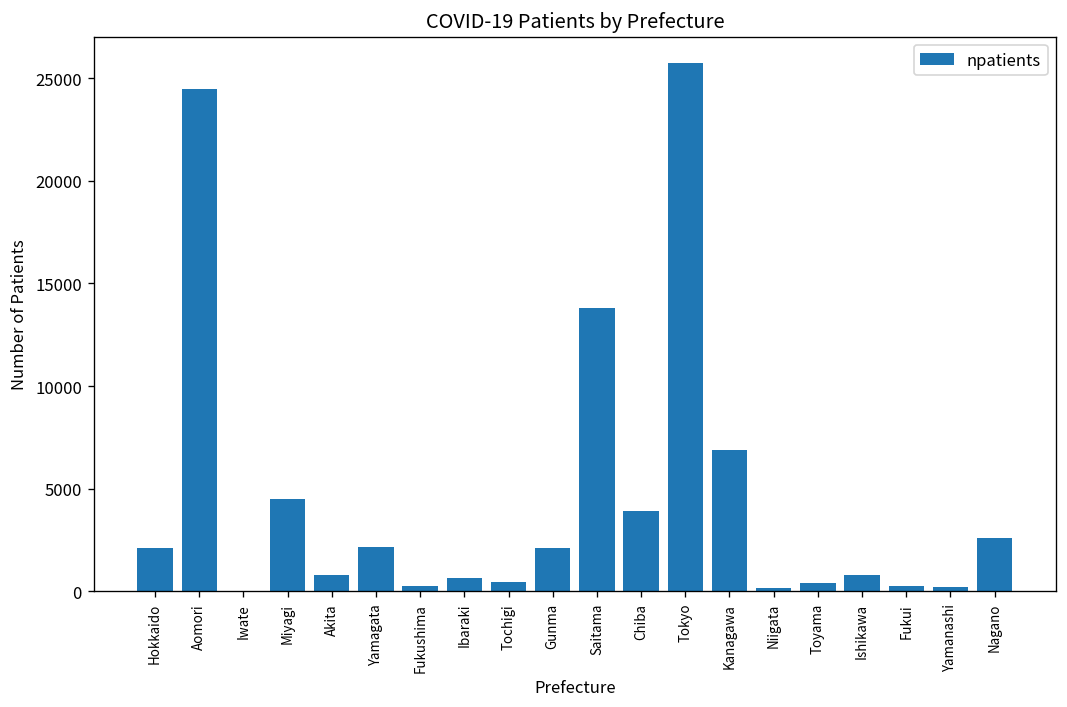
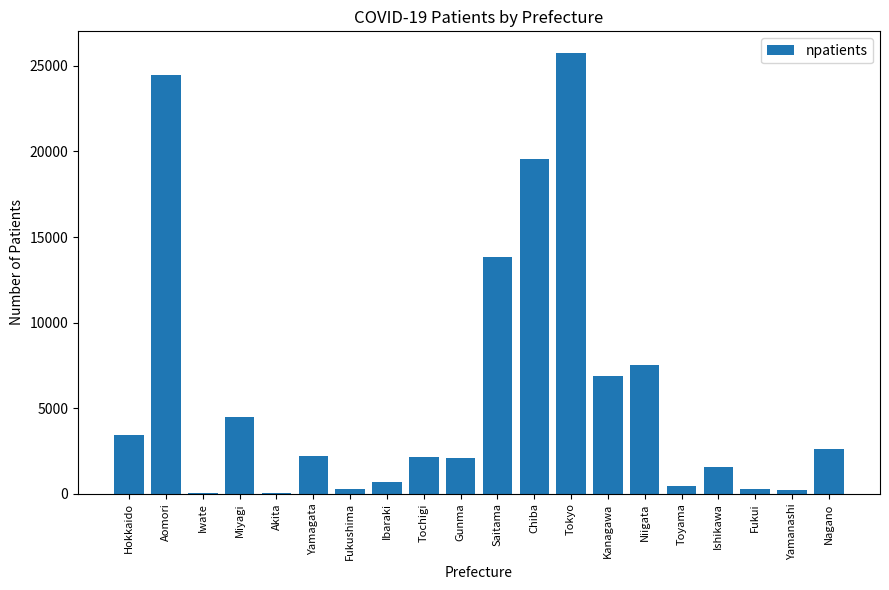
  {
-   "Hokkaido": 2100,
+   "Hokkaido": 3400,
    "Aomori": 24500,
    "Miyagi": 4500,
-   "Akita": 800,
+   "Akita": 100,
    "Yamagata": 2200,
    "Fukushima": 300,
    "Ibaraki": 700,
-   "Tochigi": 400,
+   "Tochigi": 2100,
    "Gunma": 2100,
    "Saitama": 13800,
-   "Chiba": 3900,
+   "Chiba": 19600,
    "Tokyo": 25700,
    "Kanagawa": 6900,
-   "Niigata": 200,
+   "Niigata": 7500,
    "Toyama": 400,
-   "Ishikawa": 800,
+   "Ishikawa": 1500,
    "Fukui": 200,
    "Yamanashi": 200,
    "Nagano": 2600
  }
